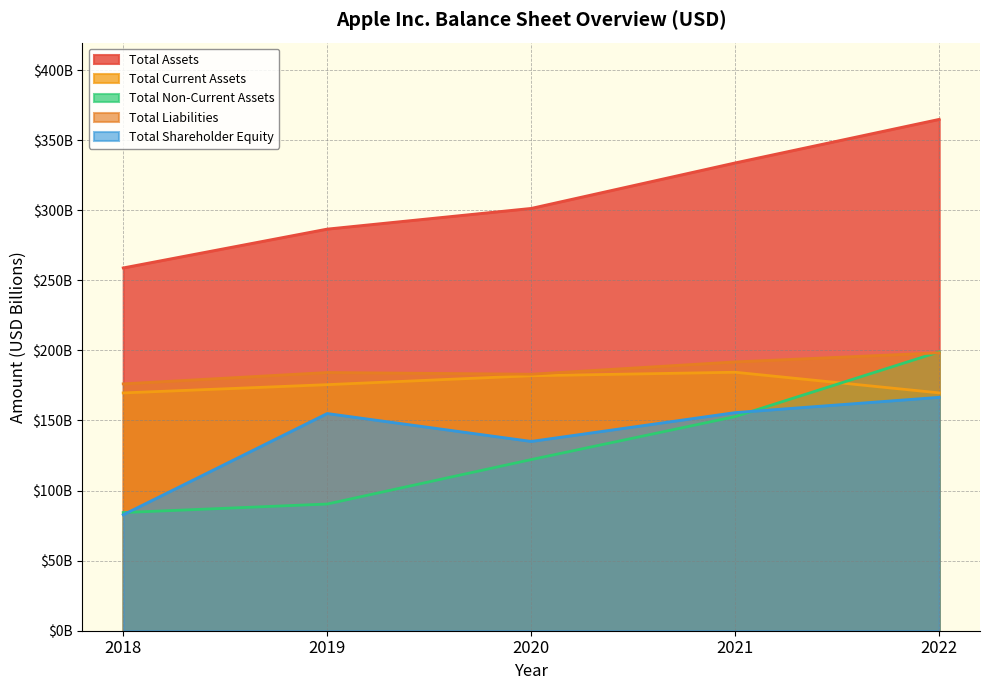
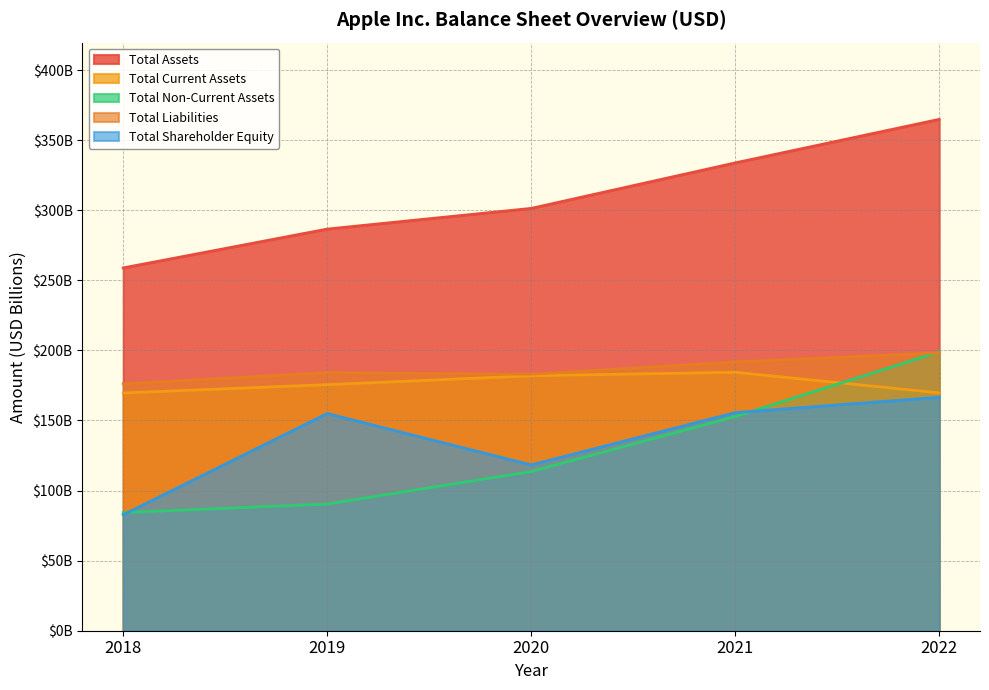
  {
    "Total Non-Current Assets": {
      "2019": "$90000000000",
-     "2020": "$122000000000",
+     "2020": "$114000000000",
      "2021": "$153000000000"
    },
    "Total Shareholder Equity": {
      "2019": "$155000000000",
-     "2020": "$135000000000",
+     "2020": "$118000000000",
      "2021": "$156000000000",
      "2022": "$167000000000"
    }
  }
